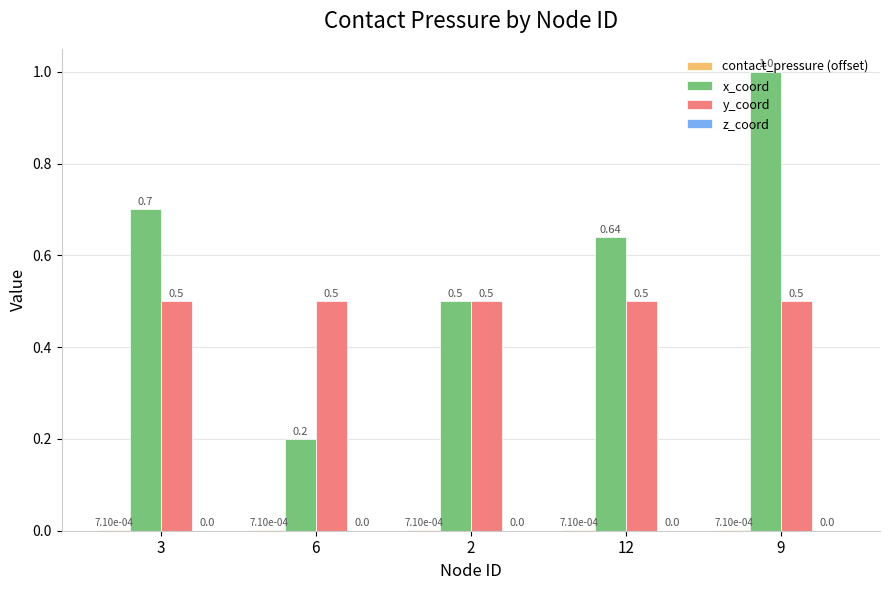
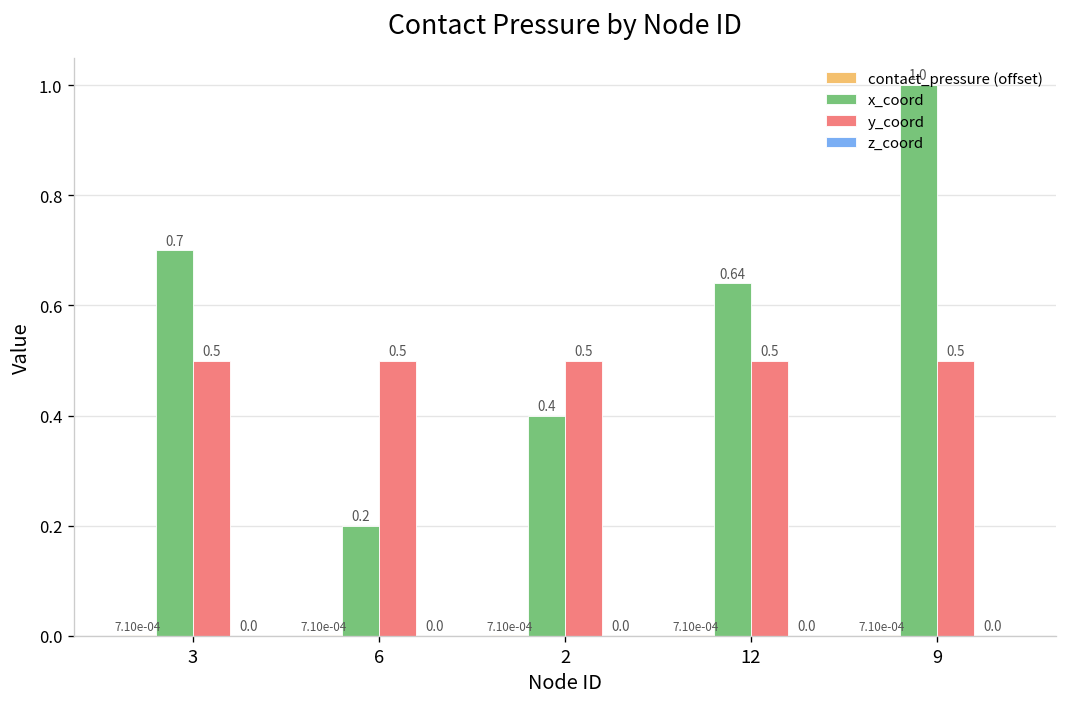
  {
    "contact_pressure (offset)": {
      "3": "7.10e-04",
      "6": "7.10e-04",
      "2": "7.10e-04",
      "12": "7.10e-04",
      "9": "7.10e-04"
    },
    "x_coord": {
      "3": "0.7",
      "6": "0.2",
-     "2": "0.5",
+     "2": "0.4",
      "12": "0.64",
      "9": "1.0"
    },
    "y_coord": {
      "3": "0.5",
      "6": "0.5",
      "2": "0.5",
      "12": "0.5",
      "9": "0.5"
    },
    "z_coord": {
      "3": "0.0",
      "6": "0.0",
      "2": "0.0",
      "12": "0.0",
      "9": "0.0"
    }
  }
